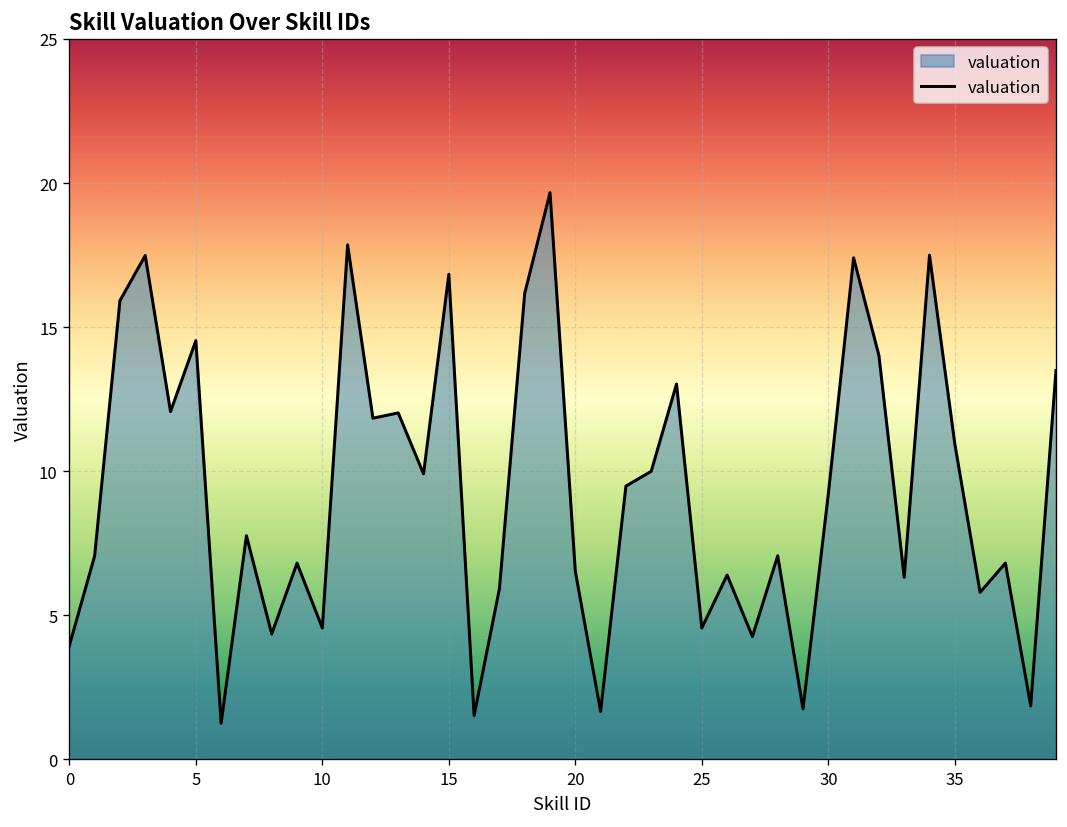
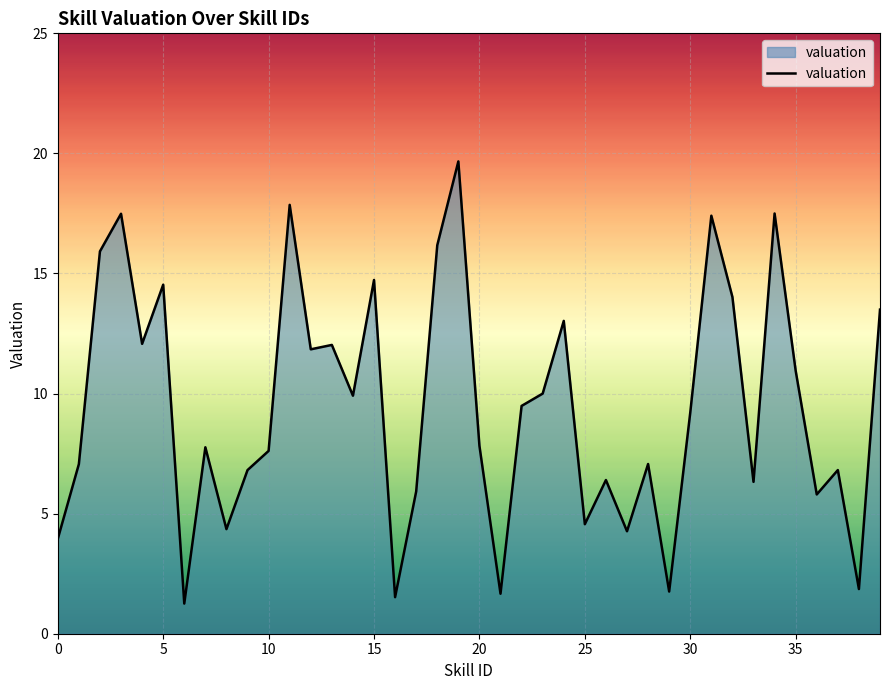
  {
    "0": 3.9,
    "5": 14.5,
-   "10": 4.6,
-   "15": 16.8,
-   "20": 6.5,
+   "10": 7.6,
+   "15": 14.7,
+   "20": 7.8,
    "25": 4.6,
    "30": 9.2,
    "35": 11.0
  }
